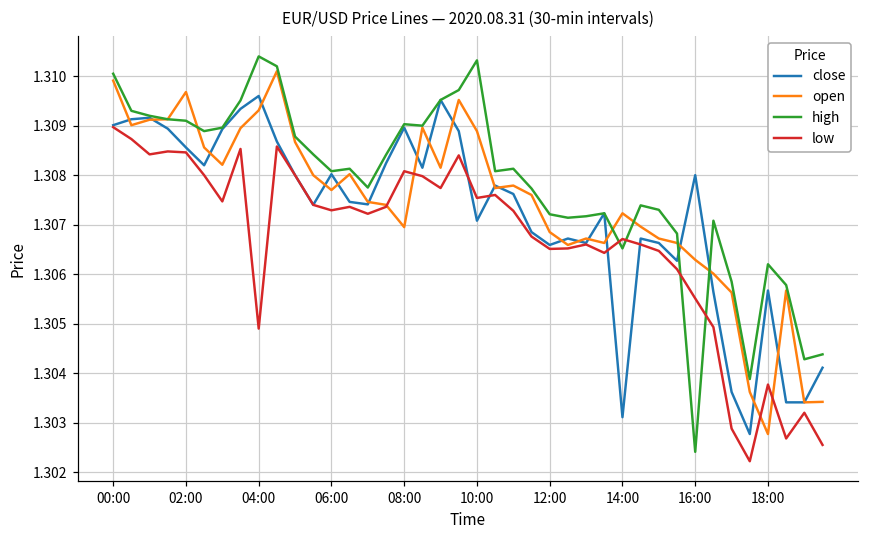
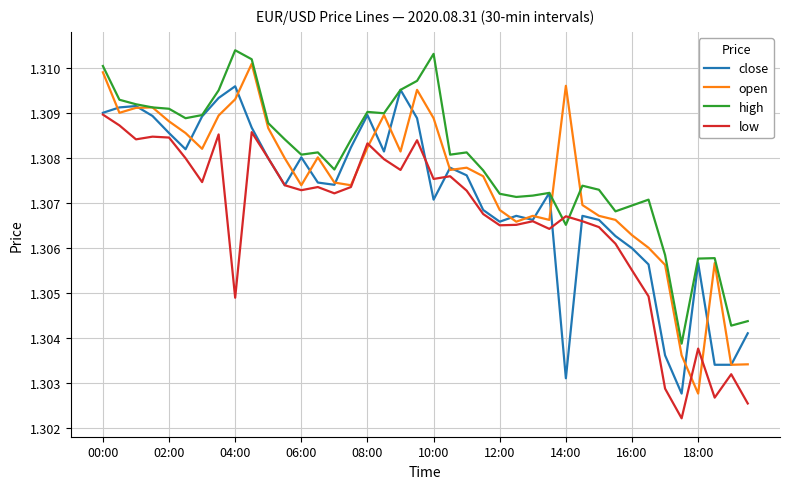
  {
    "close": {
      "02:00": 1.3086,
      "04:00": 1.3096,
      "06:00": 1.308,
      "08:00": 1.309,
      "10:00": 1.3071,
      "12:00": 1.3066,
      "14:00": 1.3031,
-     "16:00": 1.308,
+     "16:00": 1.306,
      "18:00": 1.3057
    },
    "open": {
      "00:00": 1.3099,
-     "02:00": 1.3097,
+     "02:00": 1.3088,
      "04:00": 1.3093,
-     "06:00": 1.3077,
-     "08:00": 1.3070,
+     "06:00": 1.3074,
+     "08:00": 1.3082,
      "10:00": 1.3089,
      "12:00": 1.3069,
-     "14:00": 1.3072,
+     "14:00": 1.3096,
      "16:00": 1.3063,
      "18:00": 1.3028
    },
    "high": {
      "00:00": 1.3101,
      "02:00": 1.3091,
      "04:00": 1.3104,
      "06:00": 1.3081,
      "08:00": 1.3090,
      "10:00": 1.3103,
      "12:00": 1.3072,
      "14:00": 1.3065,
-     "16:00": 1.3024,
-     "18:00": 1.3062
+     "16:00": 1.3070,
+     "18:00": 1.3058
    },
    "low": {
      "02:00": 1.3085,
      "04:00": 1.3049,
      "06:00": 1.3073,
-     "08:00": 1.3081,
+     "08:00": 1.3083,
      "10:00": 1.3075,
      "12:00": 1.3065,
      "14:00": 1.3067,
      "16:00": 1.3055,
      "18:00": 1.3038
    }
  }
